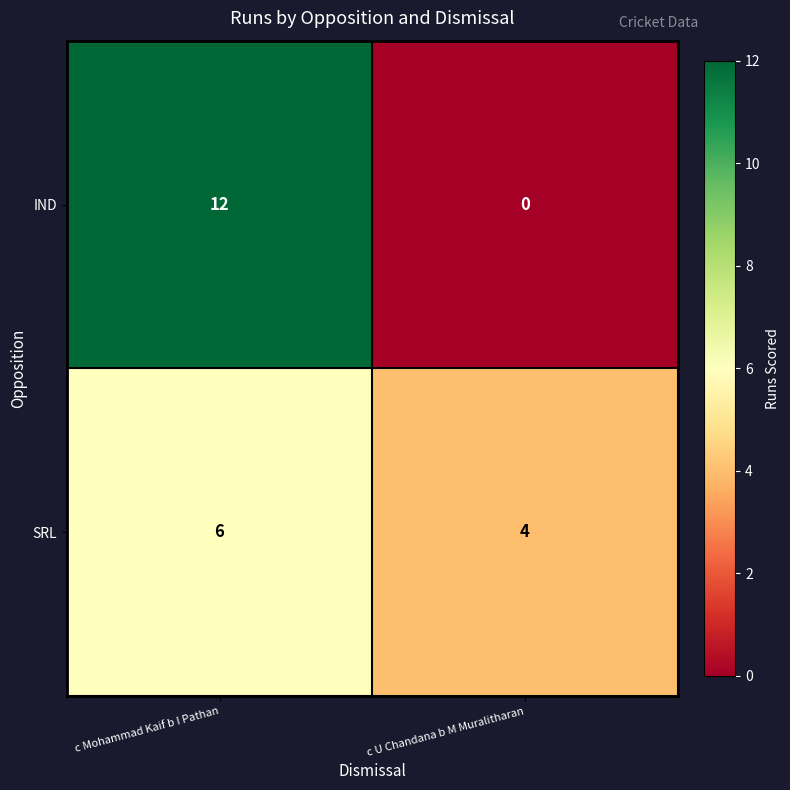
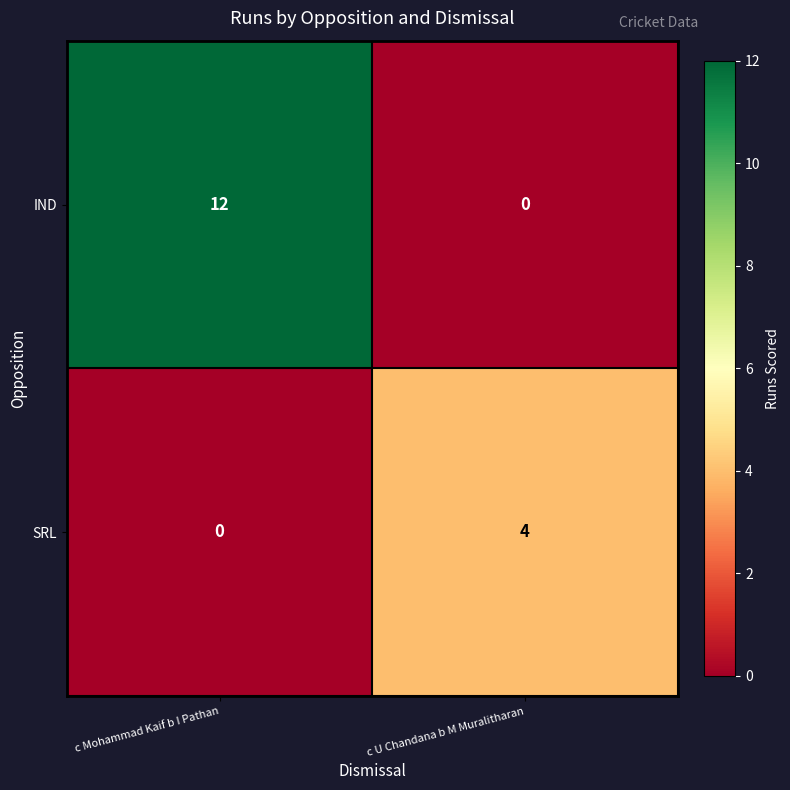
  {
    "IND": {
      "c Mohammad Kaif b I Pathan": 12,
      "c U Chandana b M Muralitharan": 0
    },
    "SRL": {
-     "c Mohammad Kaif b I Pathan": 6,
+     "c Mohammad Kaif b I Pathan": 0,
      "c U Chandana b M Muralitharan": 4
    }
  }
